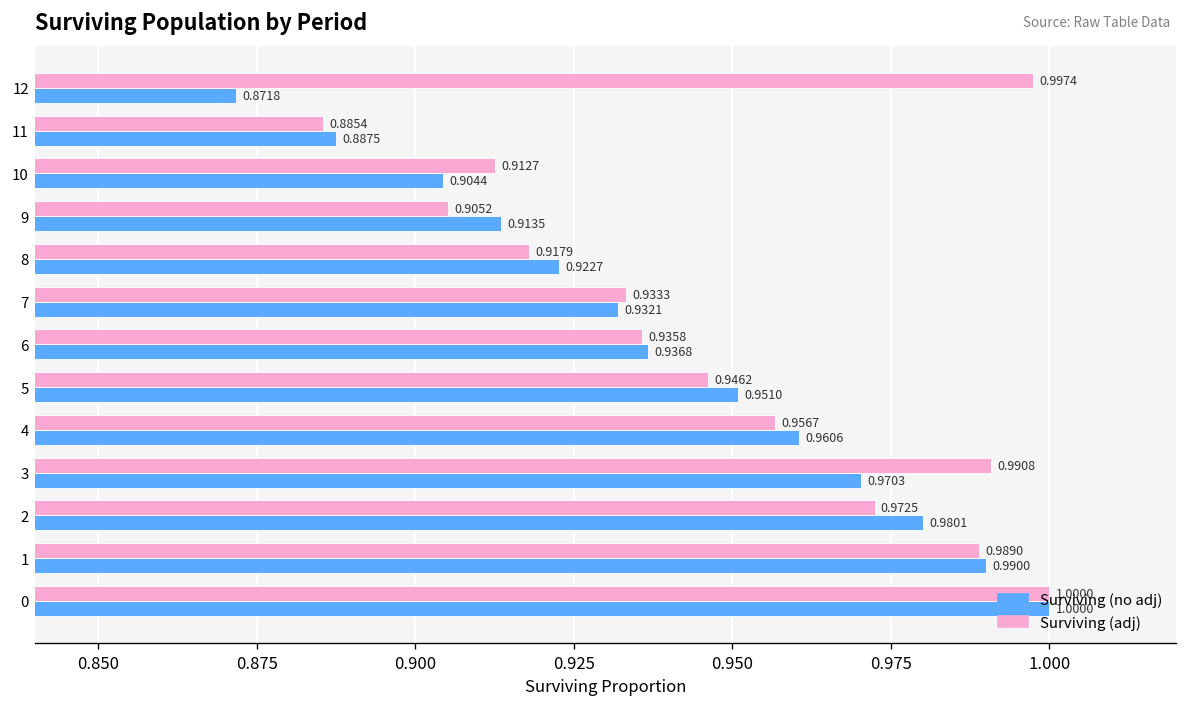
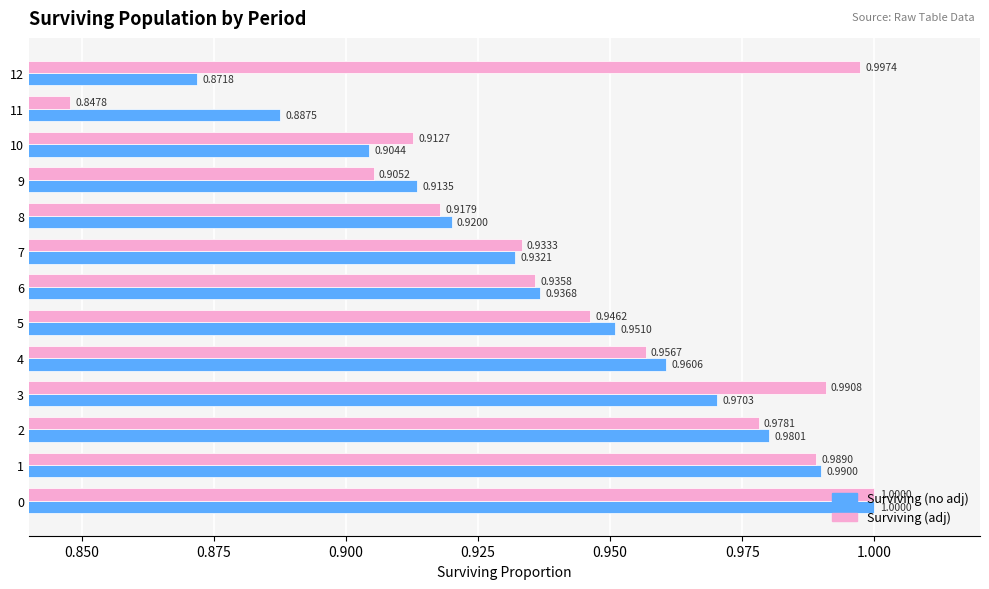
  {
    "Surviving (no adj)": {
      "12": 0.8718,
      "11": 0.8875,
      "10": 0.9044,
      "9": 0.9135,
-     "8": 0.9227,
+     "8": 0.9200,
      "7": 0.9321,
      "6": 0.9368,
      "5": 0.9510,
      "4": 0.9606,
      "3": 0.9703,
      "2": 0.9801,
      "1": 0.9900,
      "0": 1.0000
    },
    "Surviving (adj)": {
      "12": 0.9974,
-     "11": 0.8854,
+     "11": 0.8478,
      "10": 0.9127,
      "9": 0.9052,
      "8": 0.9179,
      "7": 0.9333,
      "6": 0.9358,
      "5": 0.9462,
      "4": 0.9567,
      "3": 0.9908,
-     "2": 0.9725,
+     "2": 0.9781,
      "1": 0.9890,
      "0": 1.0000
    }
  }
